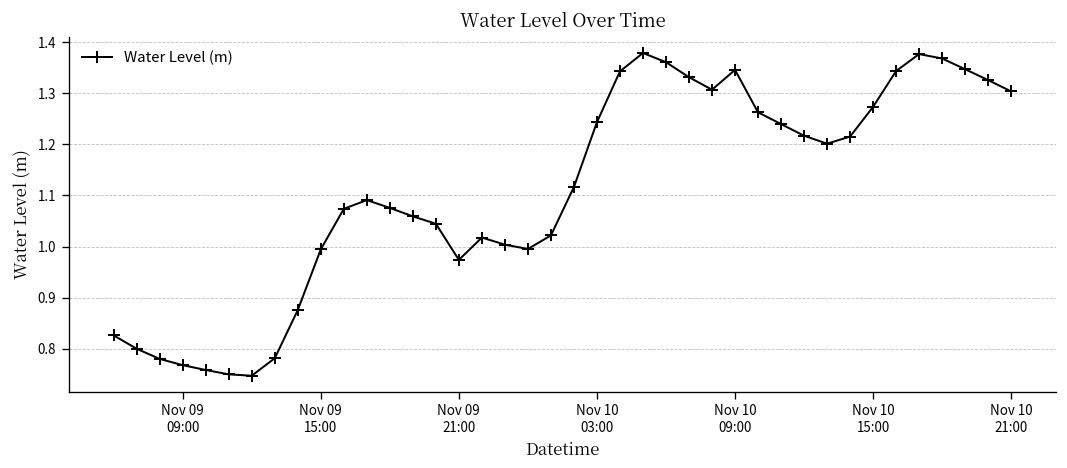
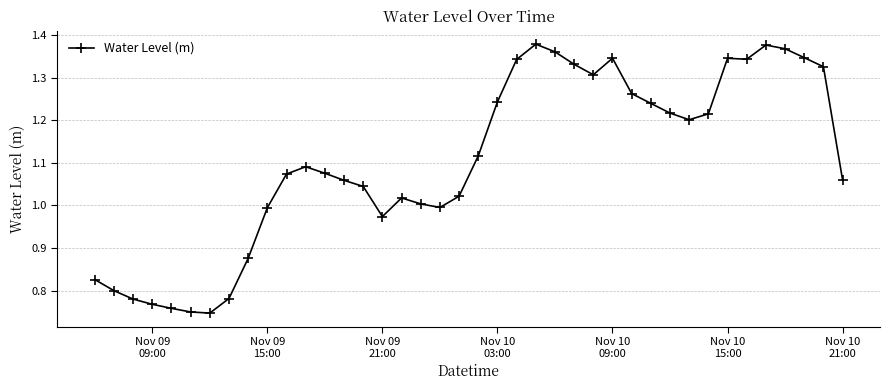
  {
    "Nov 09 09:00": 0.77,
    "Nov 09 15:00": 0.99,
    "Nov 09 21:00": 0.97,
    "Nov 10 03:00": 1.24,
    "Nov 10 09:00": 1.35,
-   "Nov 10 15:00": 1.27,
-   "Nov 10 21:00": 1.30
+   "Nov 10 15:00": 1.35,
+   "Nov 10 21:00": 1.06
  }
